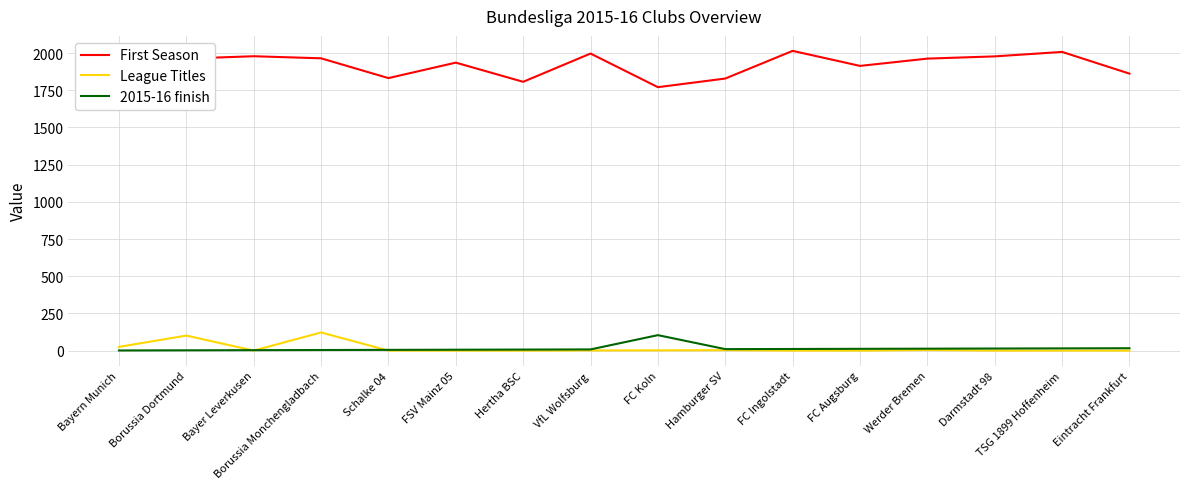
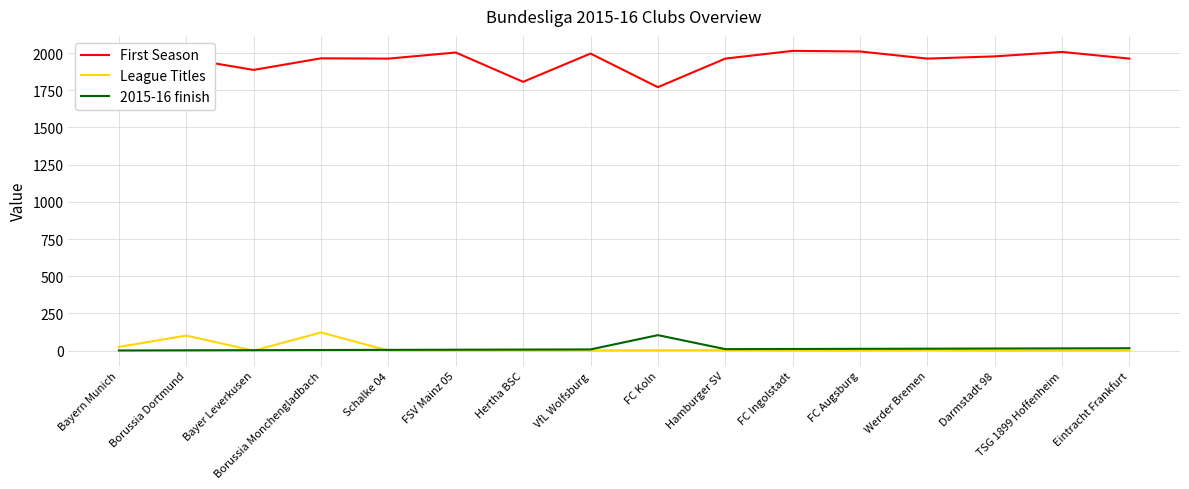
  {
    "First Season": {
-     "Bayer Leverkusen": 1980,
+     "Bayer Leverkusen": 1890,
      "Borussia Monchengladbach": 1970,
-     "Schalke 04": 1830,
-     "FSV Mainz 05": 1940,
+     "Schalke 04": 1960,
+     "FSV Mainz 05": 2000,
      "Hertha BSC": 1810,
      "VfL Wolfsburg": 2000,
      "FC Koln": 1770,
-     "Hamburger SV": 1830,
+     "Hamburger SV": 1960,
      "FC Ingolstadt": 2020,
-     "FC Augsburg": 1910,
+     "FC Augsburg": 2010,
      "Werder Bremen": 1960,
      "Darmstadt 98": 1980,
      "TSG 1899 Hoffenheim": 2010,
-     "Eintracht Frankfurt": 1860
+     "Eintracht Frankfurt": 1960
    },
    "League Titles": {
      "Bayern Munich": 30,
      "Borussia Dortmund": 100,
      "Borussia Monchengladbach": 120,
      "FC Koln": 0
    },
    "2015-16 finish": {
      "Bayern Munich": 0,
      "Borussia Dortmund": 0,
      "Borussia Monchengladbach": 0,
      "FC Koln": 100
    }
  }
